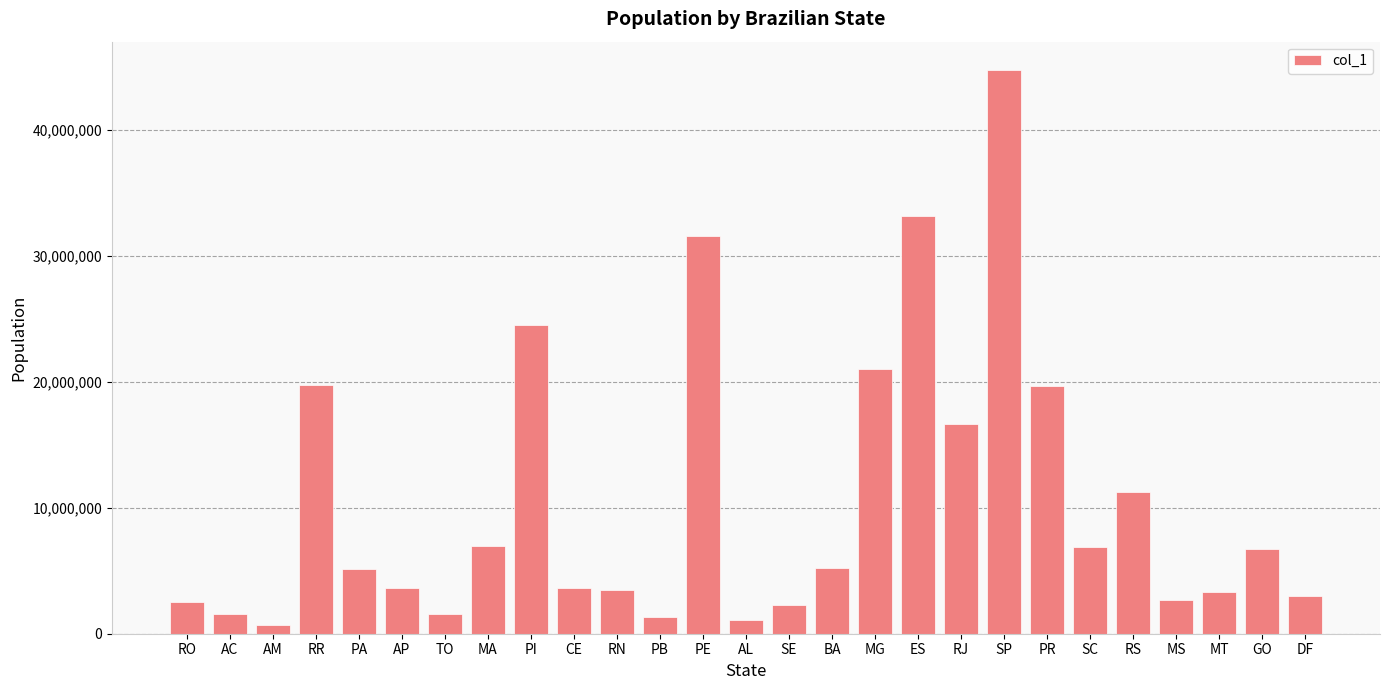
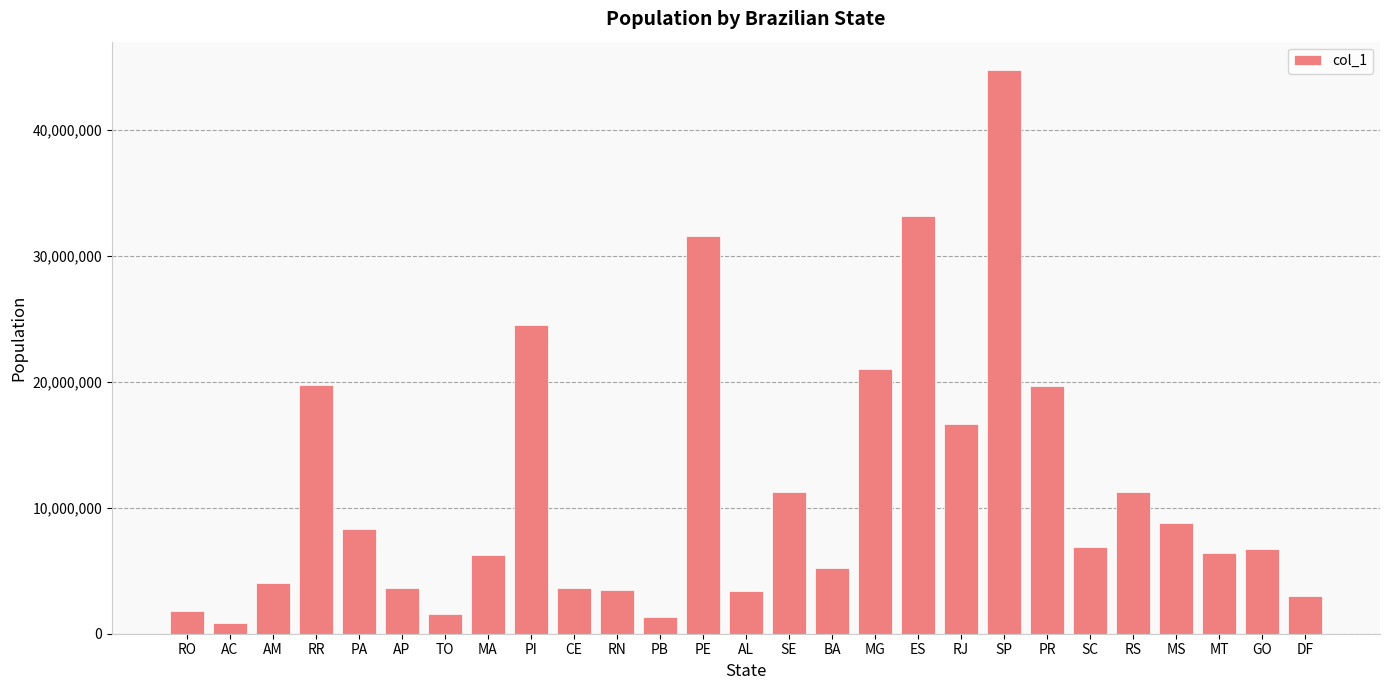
  {
-   "RO": "2,500,000",
-   "AC": "1,600,000",
-   "AM": "700,000",
+   "RO": "1,800,000",
+   "AC": "800,000",
+   "AM": "4,000,000",
    "RR": "19,800,000",
-   "PA": "5,100,000",
+   "PA": "8,300,000",
    "AP": "3,700,000",
    "TO": "1,500,000",
-   "MA": "7,000,000",
+   "MA": "6,200,000",
    "PI": "24,500,000",
    "CE": "3,700,000",
    "RN": "3,500,000",
    "PB": "1,400,000",
    "PE": "31,500,000",
-   "AL": "1,100,000",
-   "SE": "2,300,000",
+   "AL": "3,400,000",
+   "SE": "11,200,000",
    "BA": "5,200,000",
    "MG": "21,000,000",
    "ES": "33,100,000",
    "RJ": "16,600,000",
    "SP": "44,700,000",
    "PR": "19,700,000",
    "SC": "6,900,000",
    "RS": "11,300,000",
-   "MS": "2,700,000",
-   "MT": "3,300,000",
+   "MS": "8,800,000",
+   "MT": "6,400,000",
    "GO": "6,700,000",
    "DF": "3,000,000"
  }
